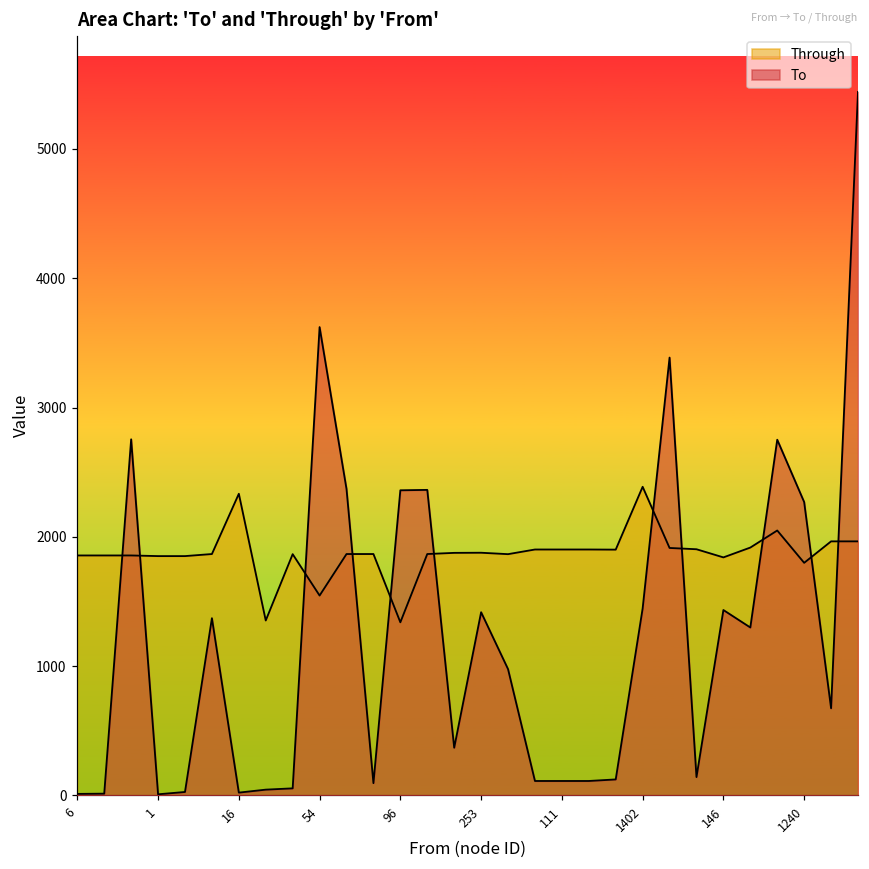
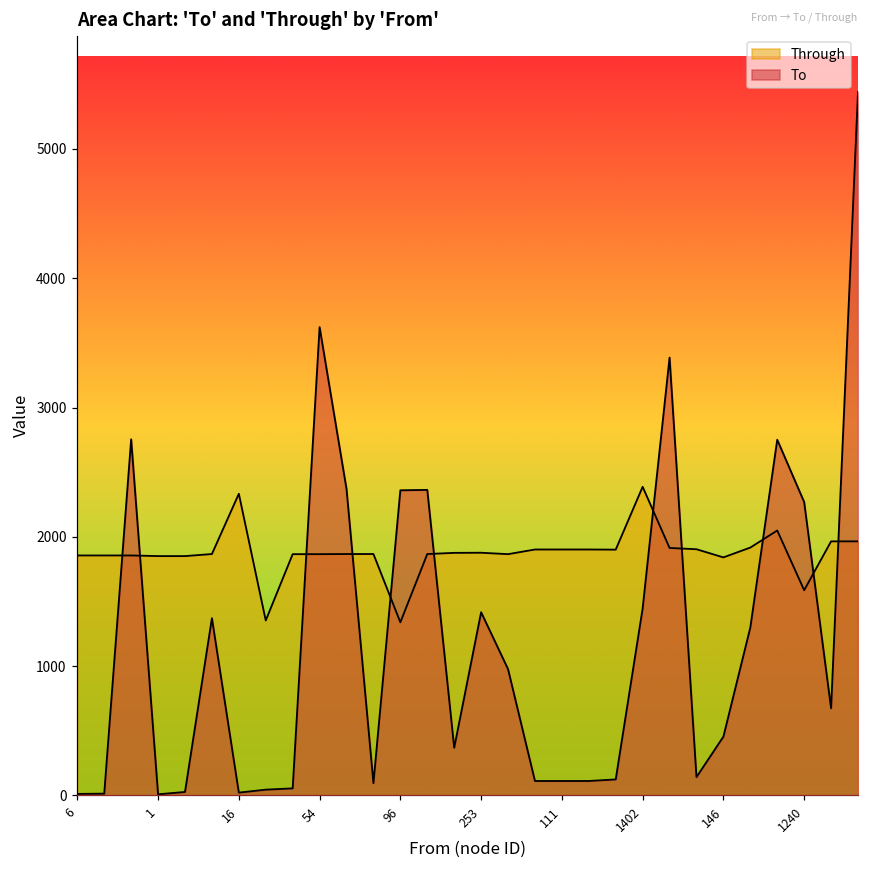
  {
    "Through": {
      "6": 1860,
-     "54": 1550,
+     "54": 1870,
      "96": 1340,
      "253": 1880,
      "111": 1900,
      "1402": 2390,
      "146": 1840,
-     "1240": 1800
+     "1240": 1590
    },
    "To": {
      "6": 10,
      "54": 3620,
      "96": 2360,
      "253": 1420,
      "111": 110,
      "1402": 1450,
-     "146": 1430,
+     "146": 460,
      "1240": 2270
    }
  }
